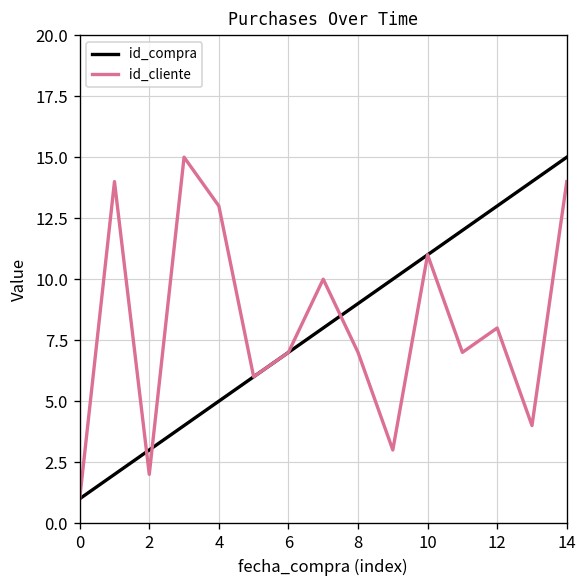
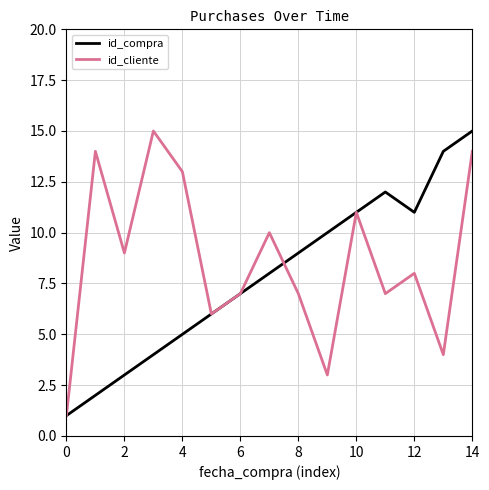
  {
    "id_compra": {
      "2": 3,
      "4": 5,
      "8": 9,
-     "12": 13,
+     "12": 11,
      "14": 15
    },
    "id_cliente": {
-     "2": 2,
+     "2": 9,
      "4": 13,
      "8": 7,
      "12": 8,
      "14": 14
    }
  }
